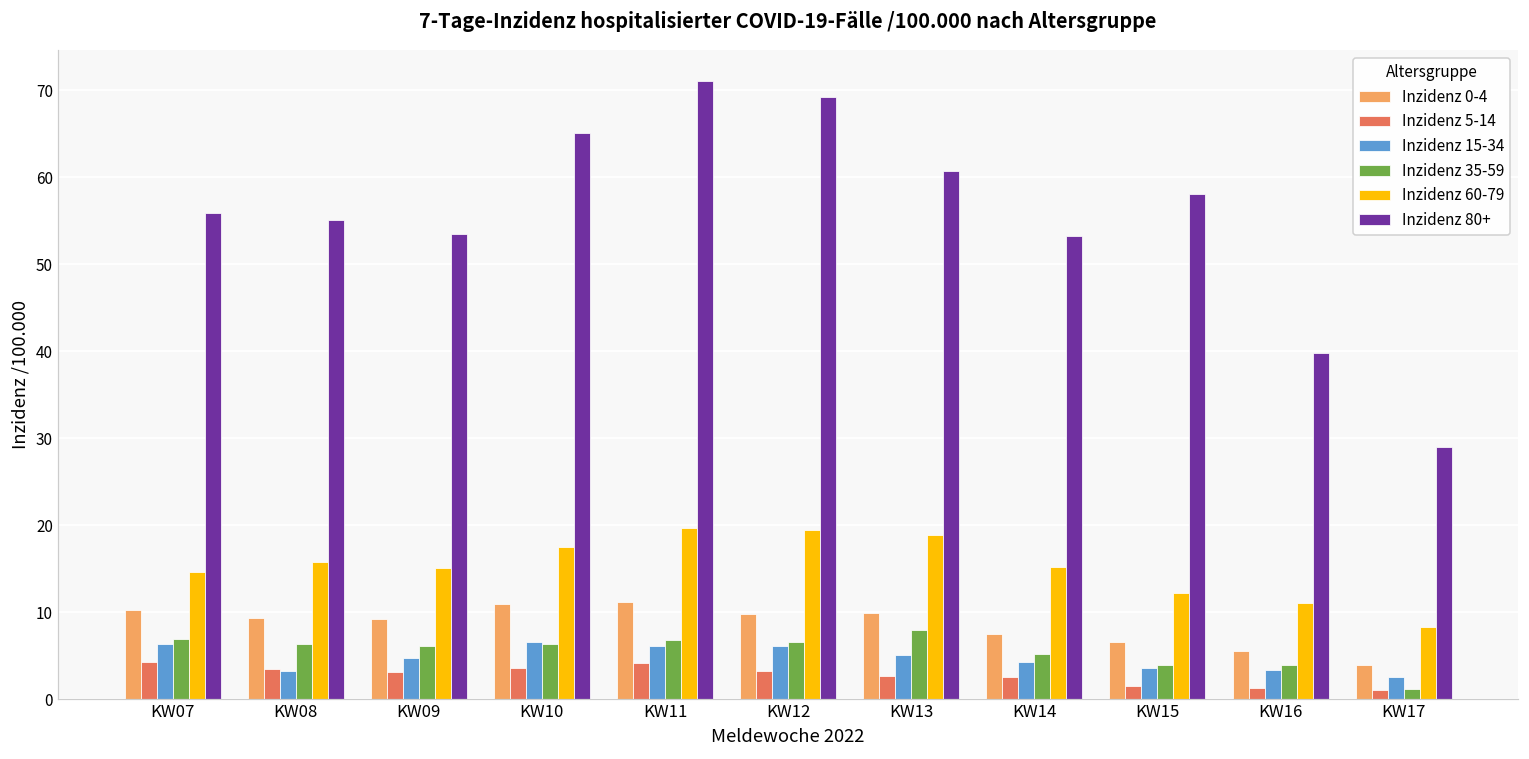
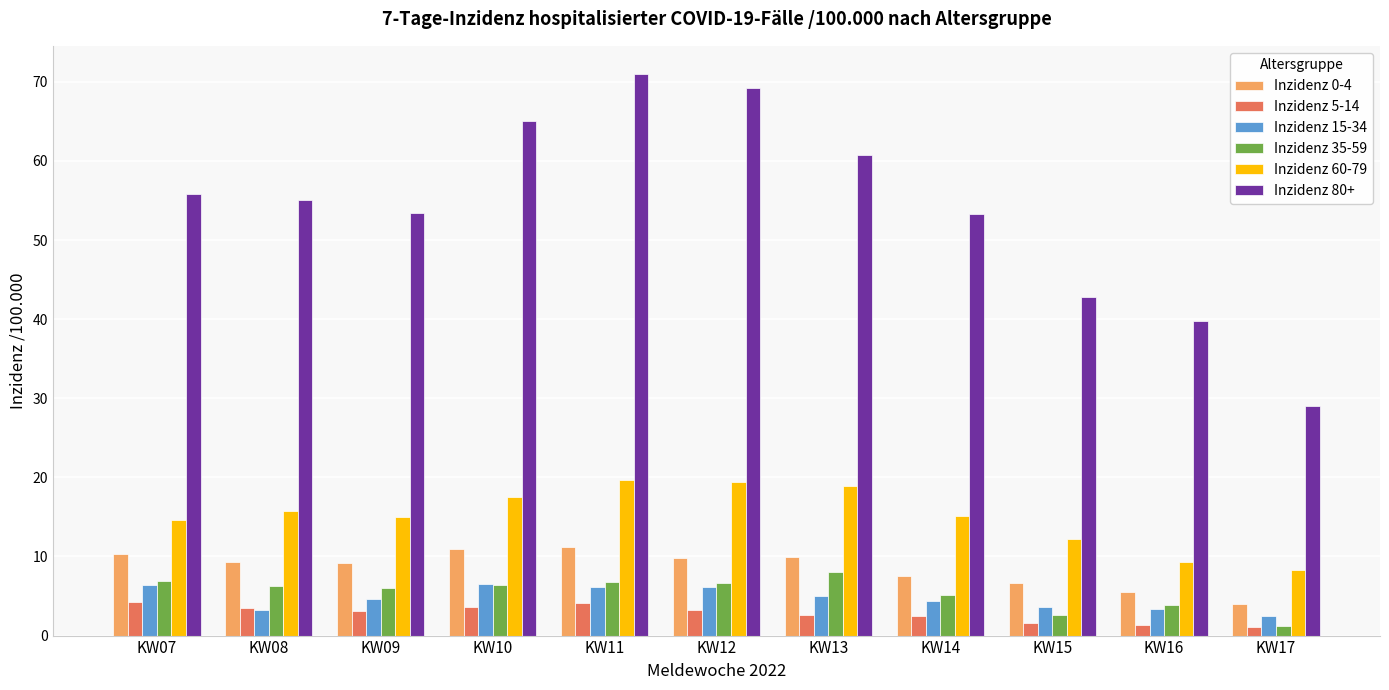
  {
    "Inzidenz 15-34": {
      "KW07": 6,
      "KW08": 3,
      "KW09": 5,
      "KW10": 7,
      "KW11": 6,
      "KW12": 6,
      "KW13": 5,
      "KW14": 4,
      "KW15": 4,
      "KW16": 3,
      "KW17": 2
    },
    "Inzidenz 35-59": {
      "KW07": 7,
      "KW08": 6,
      "KW09": 6,
      "KW10": 6,
      "KW11": 7,
      "KW12": 7,
      "KW13": 8,
      "KW14": 5,
-     "KW15": 4,
+     "KW15": 3,
      "KW16": 4,
      "KW17": 1
    },
    "Inzidenz 60-79": {
      "KW07": 15,
      "KW08": 16,
      "KW09": 15,
      "KW10": 17,
      "KW11": 20,
      "KW12": 19,
      "KW13": 19,
      "KW14": 15,
      "KW15": 12,
-     "KW16": 11,
+     "KW16": 9,
      "KW17": 8
    },
    "Inzidenz 80+": {
      "KW07": 56,
      "KW08": 55,
      "KW09": 53,
      "KW10": 65,
      "KW11": 71,
      "KW12": 69,
      "KW13": 61,
      "KW14": 53,
-     "KW15": 58,
+     "KW15": 43,
      "KW16": 40,
      "KW17": 29
    }
  }
